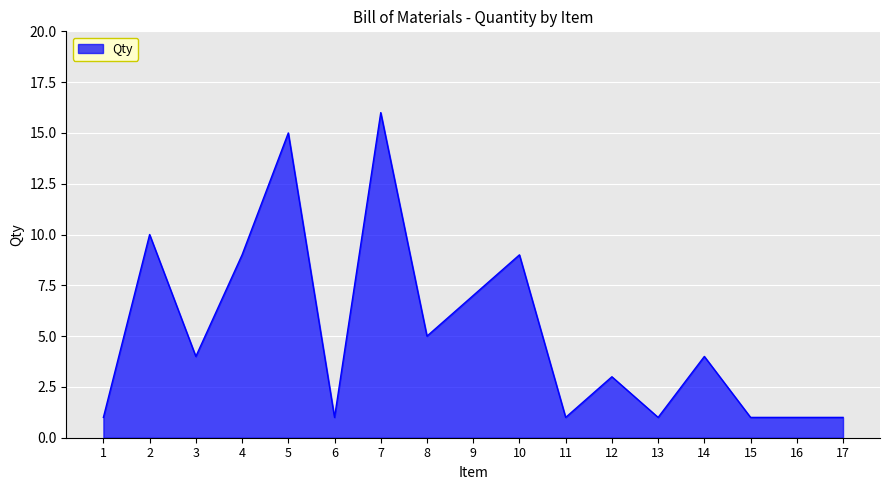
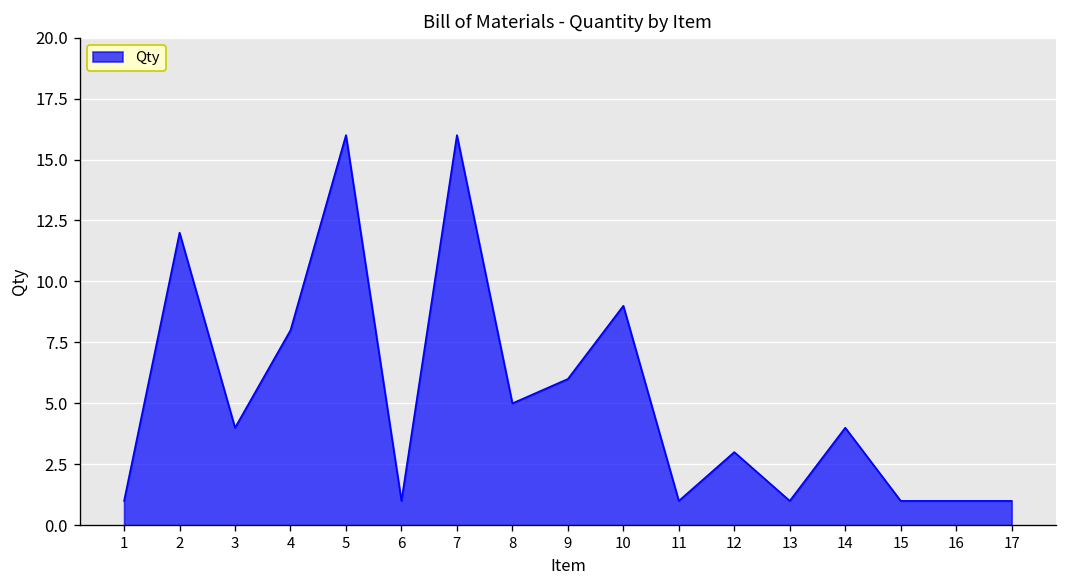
  {
    "1": 1,
-   "2": 10,
+   "2": 12,
    "3": 4,
-   "4": 9,
-   "5": 15,
+   "4": 8,
+   "5": 16,
    "6": 1,
    "7": 16,
    "8": 5,
-   "9": 7,
+   "9": 6,
    "10": 9,
    "11": 1,
    "12": 3,
    "13": 1,
    "14": 4,
    "15": 1,
    "16": 1,
    "17": 1
  }
